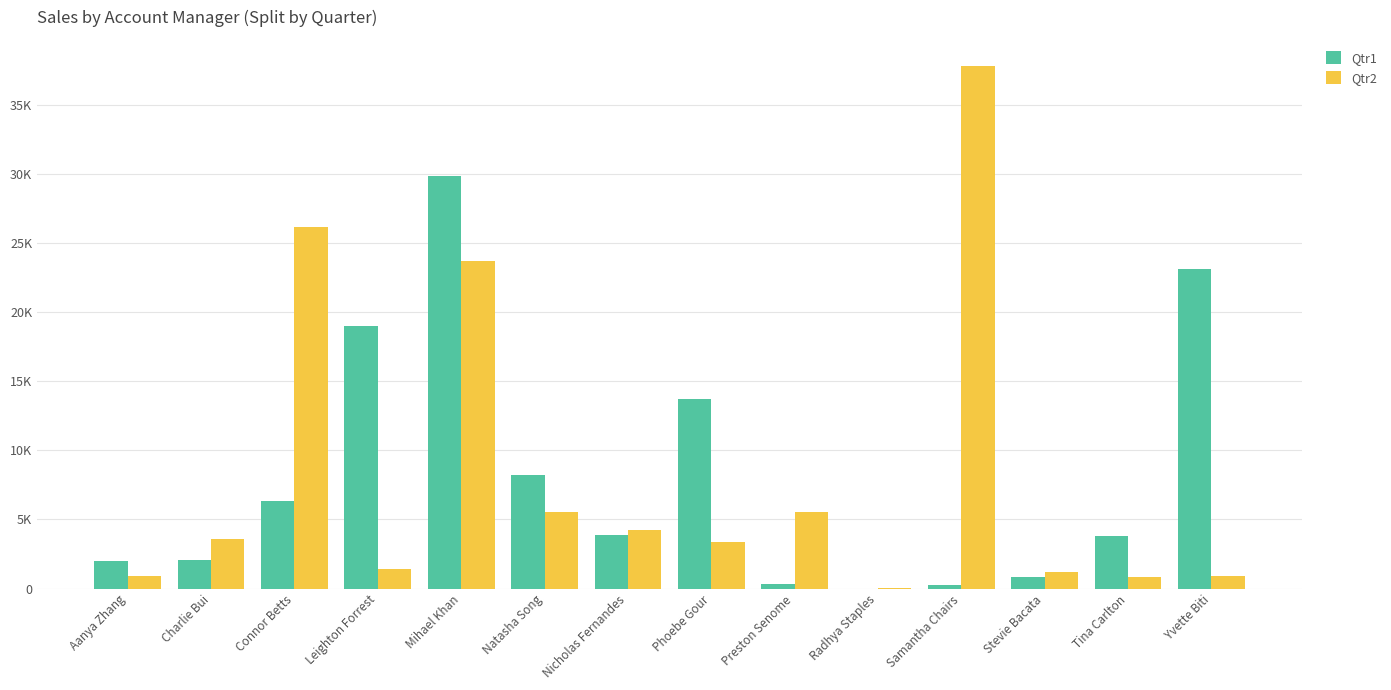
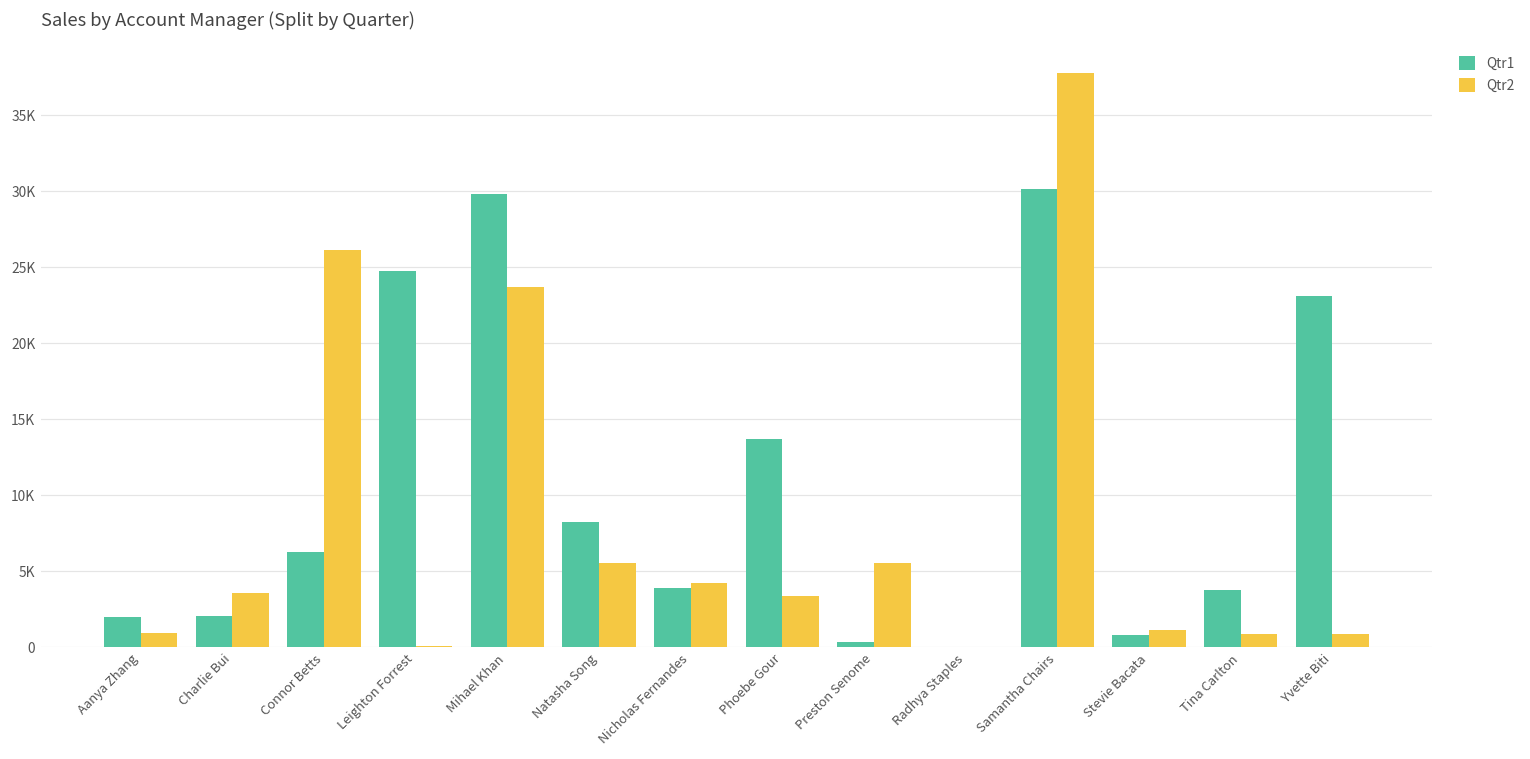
  {
    "Qtr1": {
      "Aanya Zhang": 2000,
      "Charlie Bui": 2100,
      "Connor Betts": 6300,
-     "Leighton Forrest": 19000,
+     "Leighton Forrest": 24800,
      "Mihael Khan": 29800,
      "Natasha Song": 8200,
      "Nicholas Fernandes": 3900,
      "Phoebe Gour": 13700,
      "Preston Senome": 300,
      "Radhya Staples": 0,
-     "Samantha Chairs": 200,
+     "Samantha Chairs": 30100,
      "Stevie Bacata": 800,
      "Tina Carlton": 3800,
      "Yvette Biti": 23100
    },
    "Qtr2": {
      "Aanya Zhang": 900,
      "Charlie Bui": 3600,
      "Connor Betts": 26100,
-     "Leighton Forrest": 1400,
+     "Leighton Forrest": 100,
      "Mihael Khan": 23700,
      "Natasha Song": 5500,
      "Nicholas Fernandes": 4200,
      "Phoebe Gour": 3400,
      "Preston Senome": 5500,
      "Samantha Chairs": 37800,
      "Stevie Bacata": 1200,
      "Tina Carlton": 900,
      "Yvette Biti": 900
    }
  }
